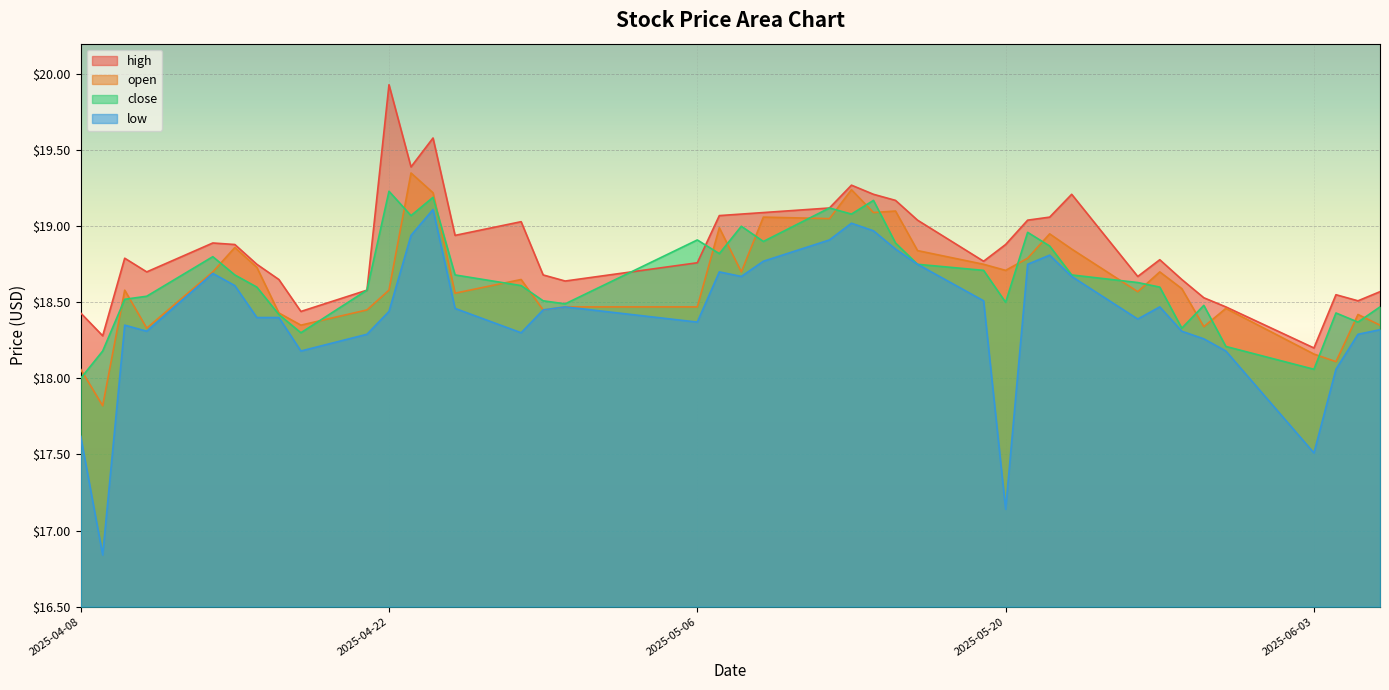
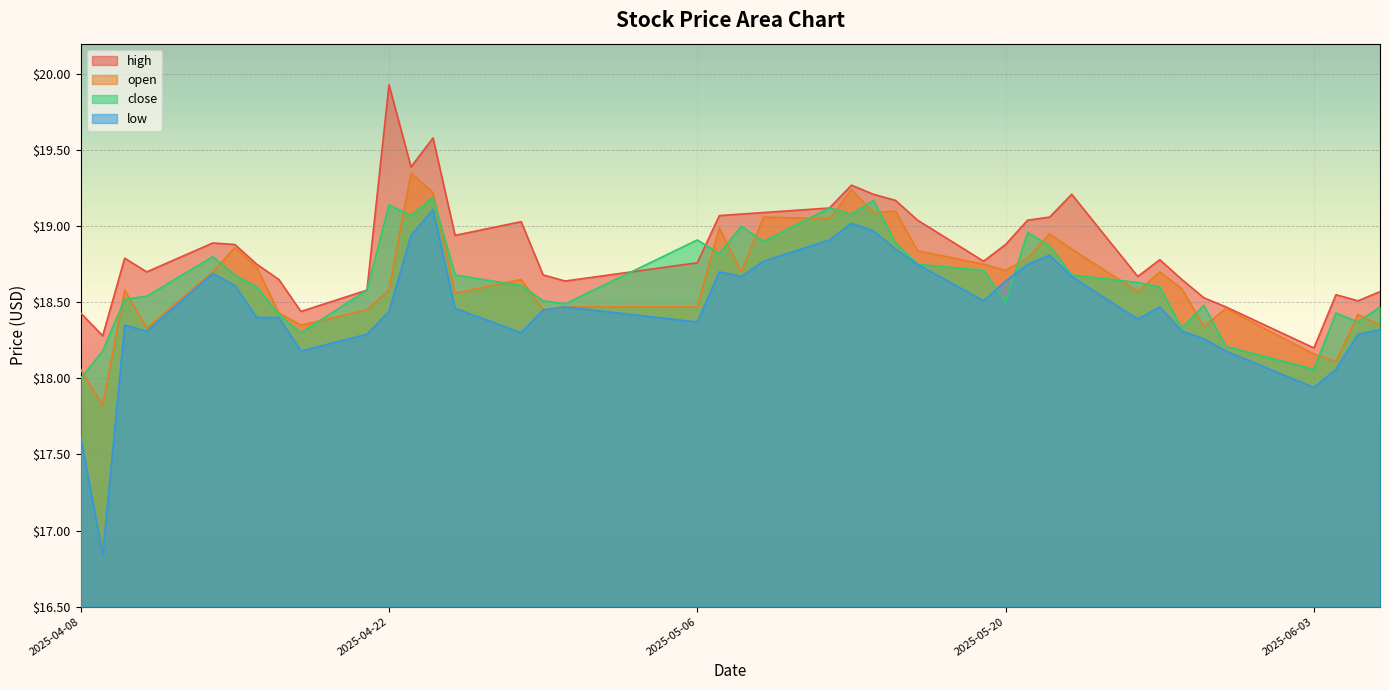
  {
    "close": {
      "2025-04-08": "$18.00",
-     "2025-04-22": "$19.23",
+     "2025-04-22": "$19.14",
      "2025-05-06": "$18.91",
      "2025-05-20": "$18.50",
      "2025-06-03": "$18.06"
    },
    "low": {
      "2025-04-08": "$17.62",
      "2025-04-22": "$18.44",
      "2025-05-06": "$18.37",
-     "2025-05-20": "$17.14",
-     "2025-06-03": "$17.51"
+     "2025-05-20": "$18.64",
+     "2025-06-03": "$17.94"
    }
  }
